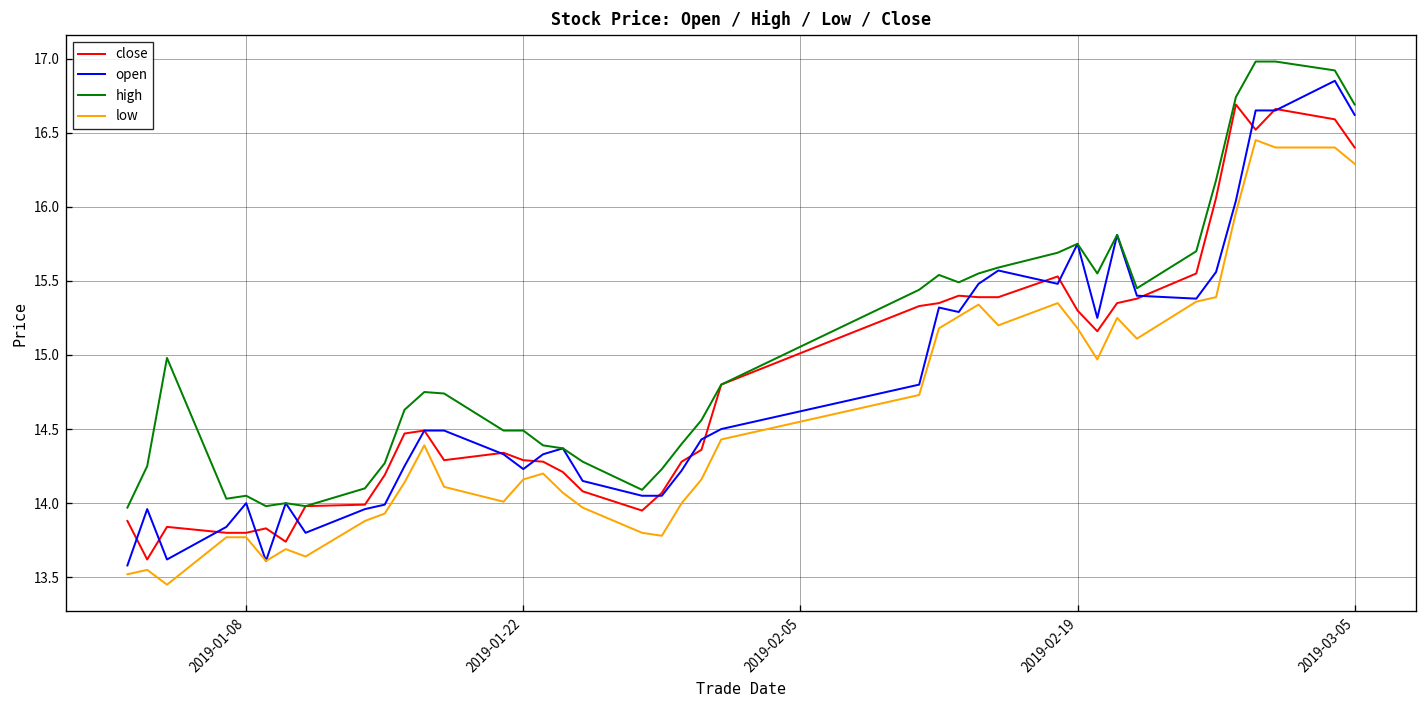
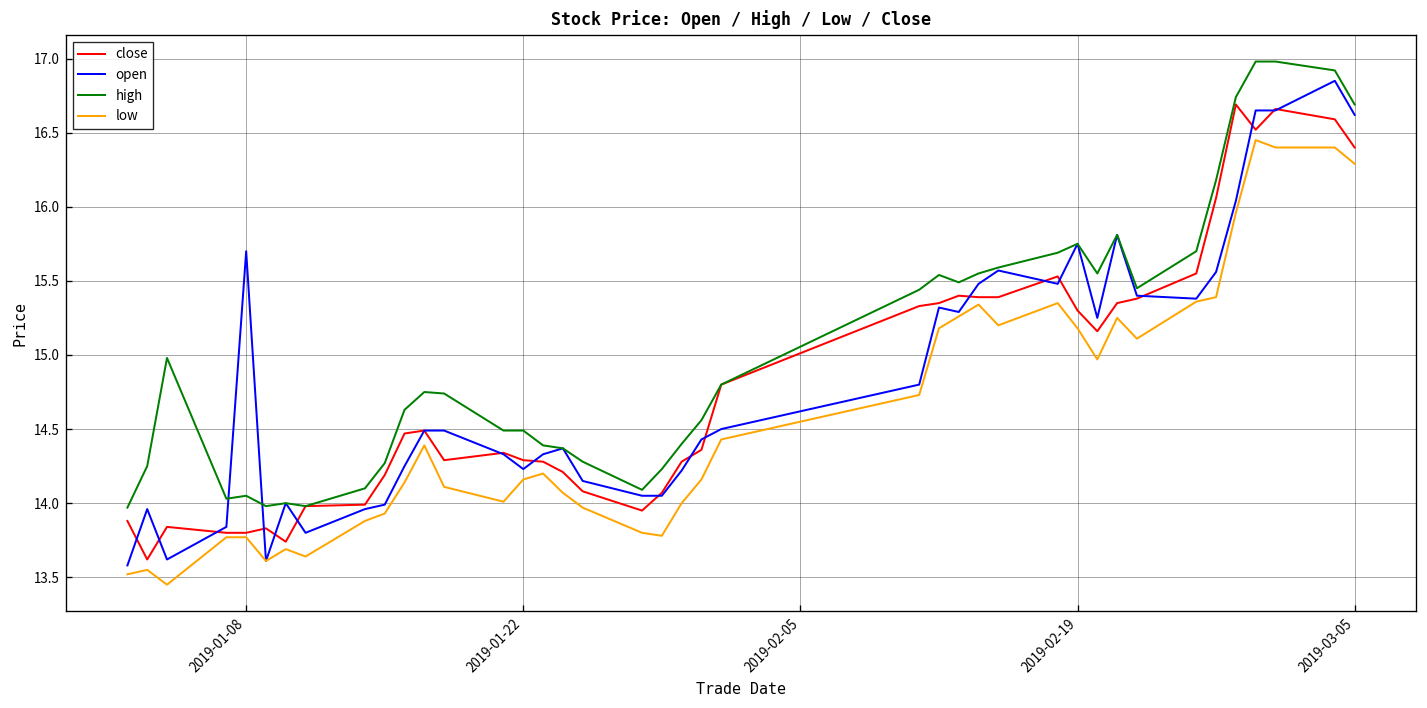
  {
    "close": {
      "2019-01-08": 13.8,
      "2019-01-22": 14.3,
      "2019-02-19": 15.3,
      "2019-03-05": 16.4
    },
    "open": {
-     "2019-01-08": 14.0,
+     "2019-01-08": 15.7,
      "2019-01-22": 14.23,
      "2019-03-05": 16.6
    },
    "high": {
      "2019-01-08": 14.05,
      "2019-01-22": 14.5,
      "2019-03-05": 16.7
    },
    "low": {
      "2019-01-08": 13.77,
      "2019-01-22": 14.16,
      "2019-02-19": 15.2,
      "2019-03-05": 16.3
    }
  }
